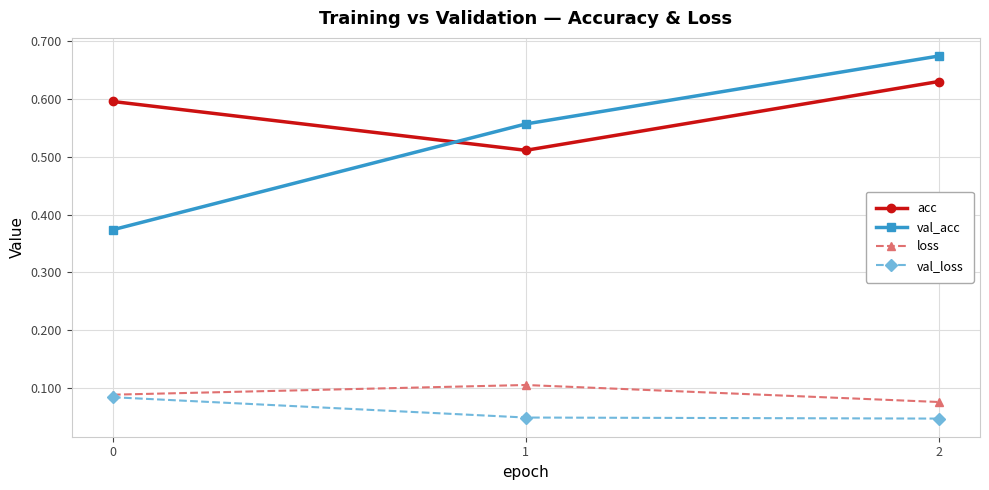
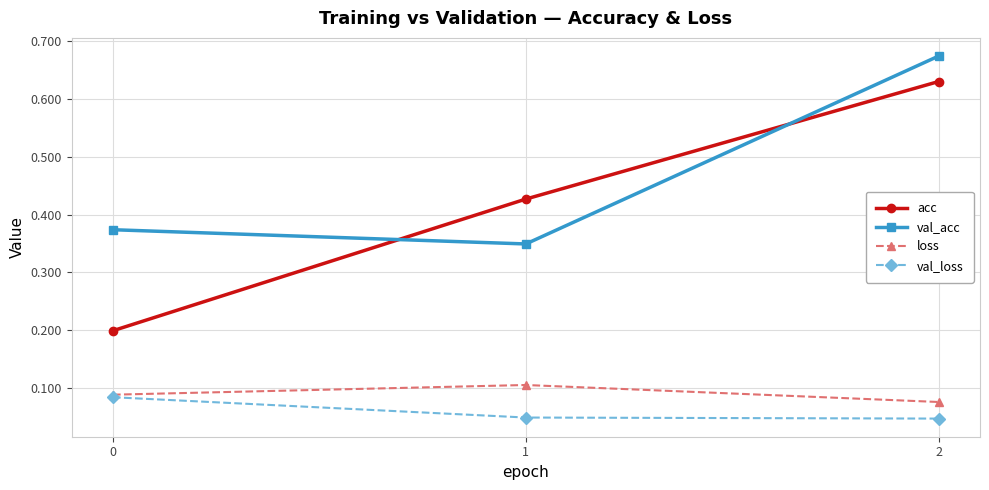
  {
    "acc": {
-     "0": 0.60,
-     "1": 0.51,
+     "0": 0.20,
+     "1": 0.43,
      "2": 0.63
    },
    "val_acc": {
      "0": 0.37,
-     "1": 0.56,
+     "1": 0.35,
      "2": 0.67
    },
    "loss": {
      "1": 0.11,
      "2": 0.08
    },
    "val_loss": {
      "1": 0.05,
      "2": 0.05
    }
  }
